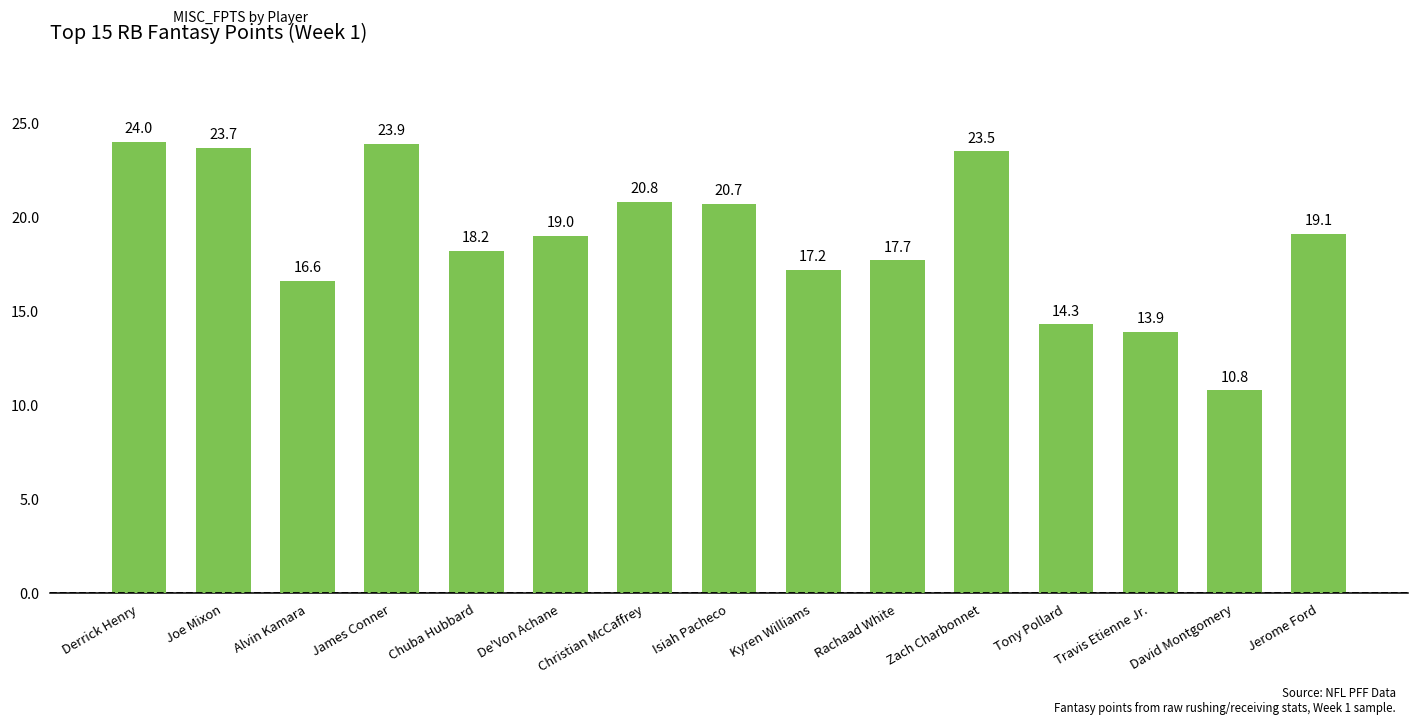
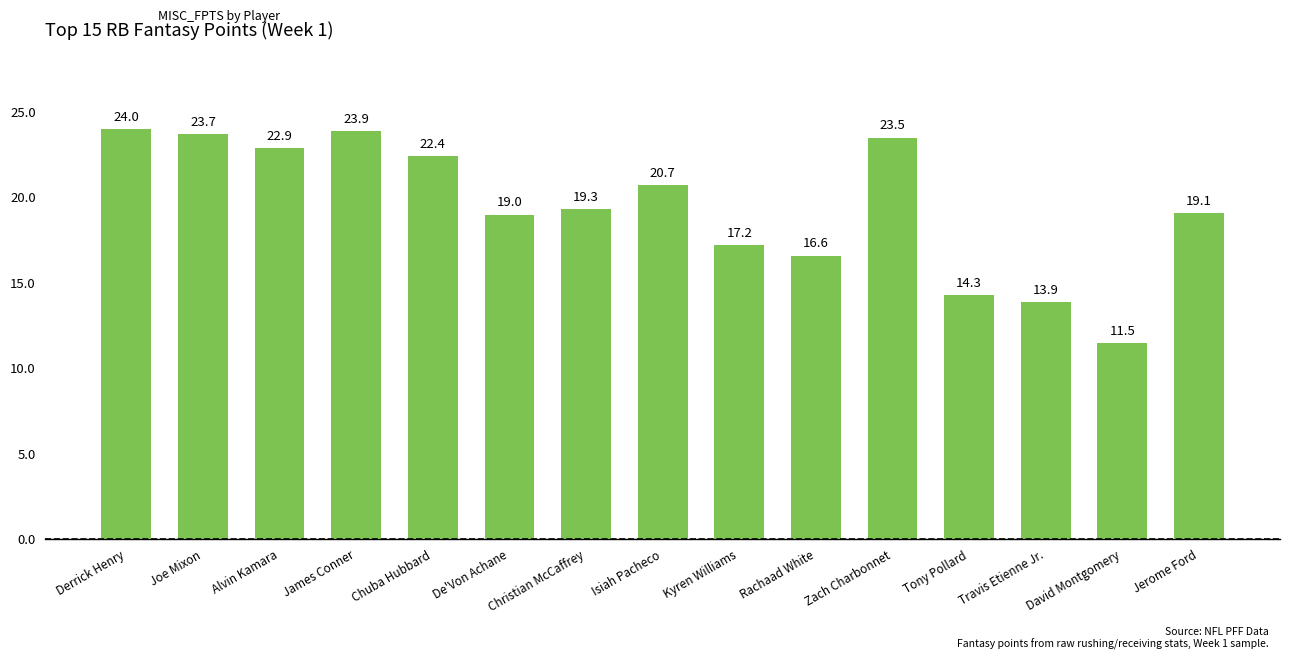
  {
    "Derrick Henry": 24.0,
    "Joe Mixon": 23.7,
-   "Alvin Kamara": 16.6,
+   "Alvin Kamara": 22.9,
    "James Conner": 23.9,
-   "Chuba Hubbard": 18.2,
+   "Chuba Hubbard": 22.4,
    "De'Von Achane": 19.0,
-   "Christian McCaffrey": 20.8,
+   "Christian McCaffrey": 19.3,
    "Isiah Pacheco": 20.7,
    "Kyren Williams": 17.2,
-   "Rachaad White": 17.7,
+   "Rachaad White": 16.6,
    "Zach Charbonnet": 23.5,
    "Tony Pollard": 14.3,
    "Travis Etienne Jr.": 13.9,
-   "David Montgomery": 10.8,
+   "David Montgomery": 11.5,
    "Jerome Ford": 19.1
  }
